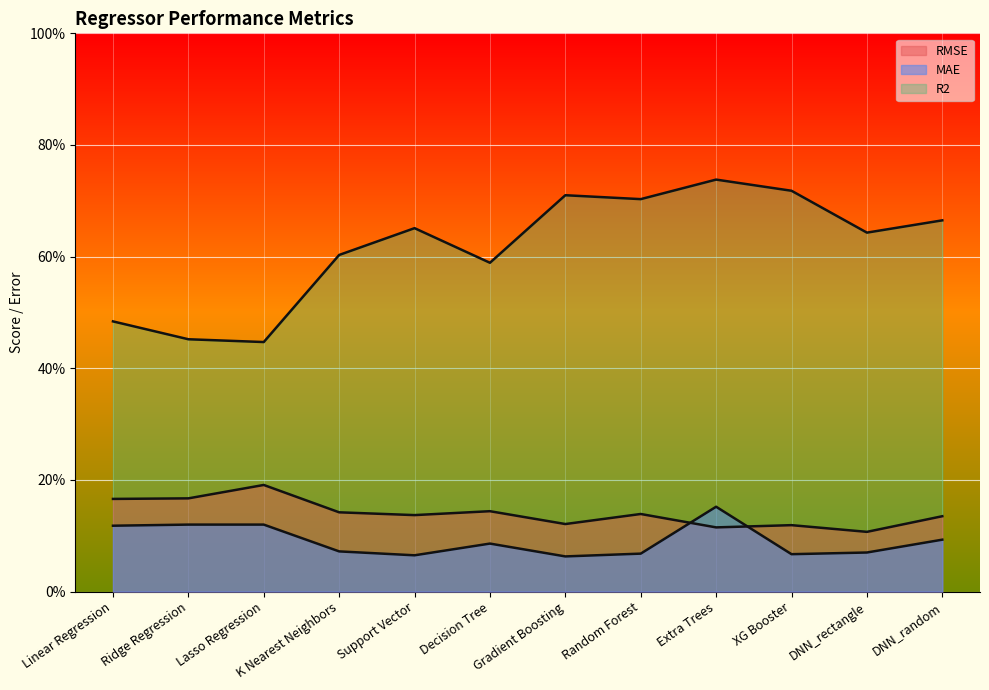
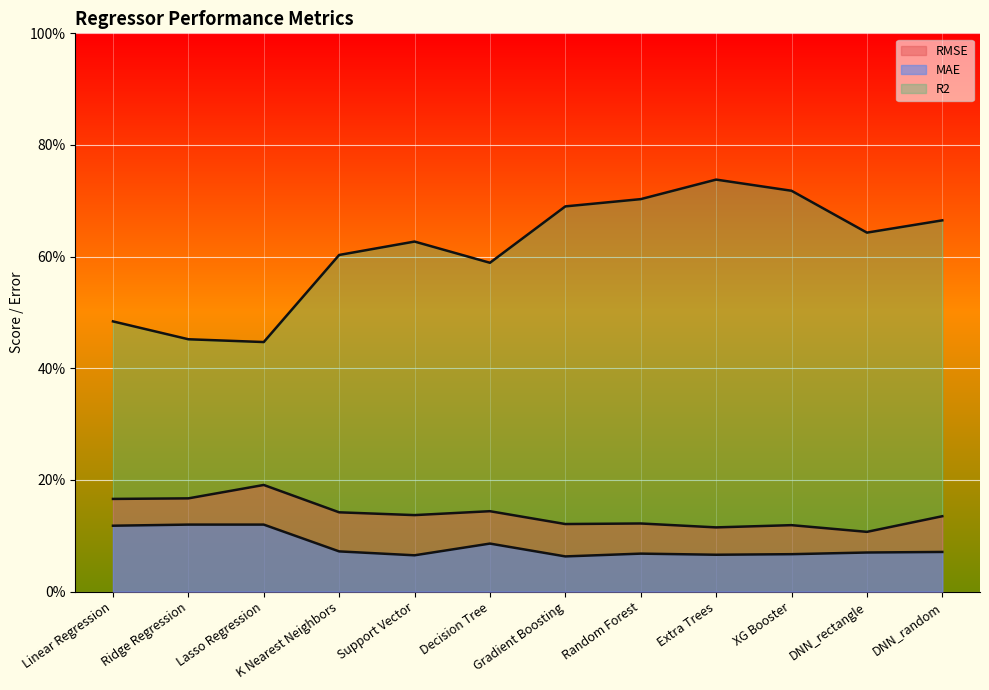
  {
    "RMSE": {
      "Linear Regression": "17%",
      "Ridge Regression": "17%",
      "Lasso Regression": "19%",
      "K Nearest Neighbors": "14%",
      "Support Vector": "14%",
      "Decision Tree": "14%",
      "Gradient Boosting": "12%",
-     "Random Forest": "14%",
+     "Random Forest": "12%",
      "Extra Trees": "12%",
      "XG Booster": "12%",
      "DNN_rectangle": "11%",
      "DNN_random": "14%"
    },
    "MAE": {
      "Linear Regression": "12%",
      "Ridge Regression": "12%",
      "Lasso Regression": "12%",
      "K Nearest Neighbors": "7%",
      "Support Vector": "7%",
      "Decision Tree": "9%",
      "Gradient Boosting": "6%",
      "Random Forest": "7%",
-     "Extra Trees": "15%",
+     "Extra Trees": "7%",
      "XG Booster": "7%",
      "DNN_rectangle": "7%",
-     "DNN_random": "9%"
+     "DNN_random": "7%"
    },
    "R2": {
      "Linear Regression": "48%",
      "Ridge Regression": "45%",
      "Lasso Regression": "45%",
      "K Nearest Neighbors": "60%",
-     "Support Vector": "65%",
+     "Support Vector": "63%",
      "Decision Tree": "59%",
-     "Gradient Boosting": "71%",
+     "Gradient Boosting": "69%",
      "Random Forest": "70%",
      "Extra Trees": "74%",
      "XG Booster": "72%",
      "DNN_rectangle": "64%",
      "DNN_random": "67%"
    }
  }
